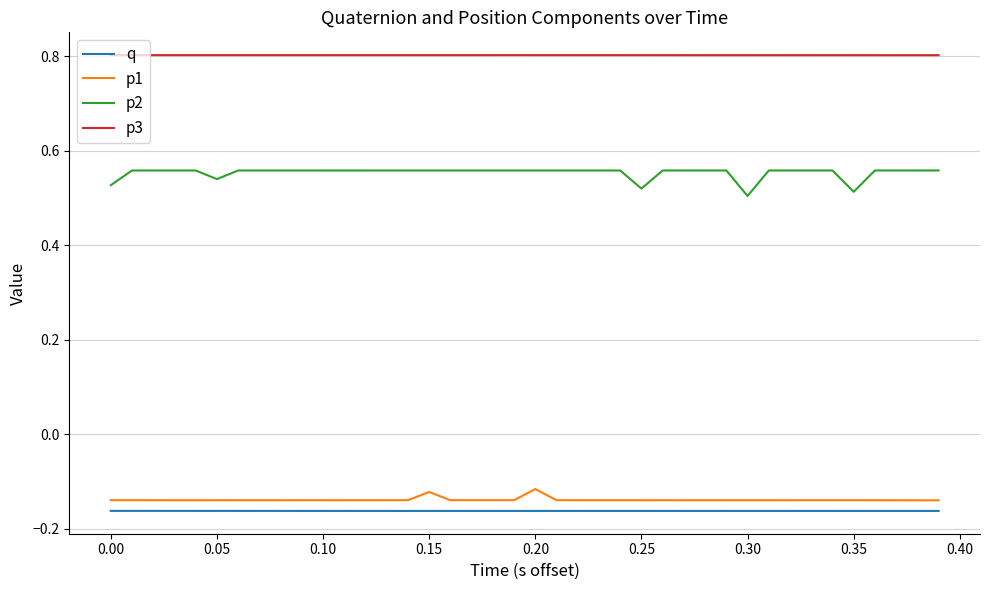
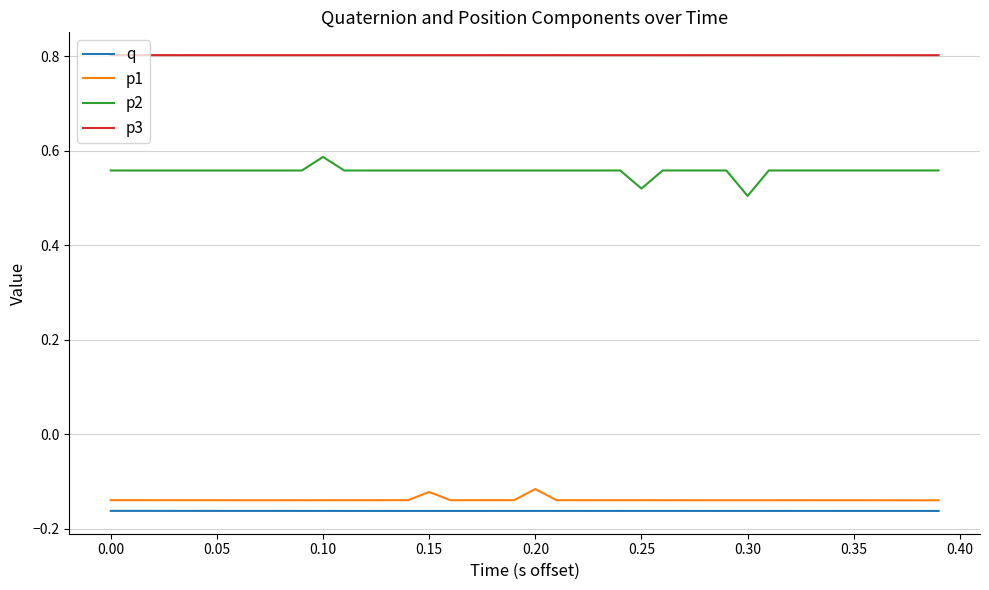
  {
    "q": {
      "0.00": -0.16,
      "0.05": -0.16,
      "0.10": -0.16,
      "0.15": -0.16,
      "0.20": -0.16,
      "0.25": -0.16,
      "0.30": -0.16,
      "0.35": -0.16
    },
    "p1": {
      "0.00": -0.14,
      "0.05": -0.14,
      "0.10": -0.14,
      "0.15": -0.12,
      "0.20": -0.12,
      "0.25": -0.14,
      "0.30": -0.14,
      "0.35": -0.14
    },
    "p2": {
-     "0.00": 0.53,
-     "0.05": 0.54,
-     "0.10": 0.56,
+     "0.00": 0.56,
+     "0.05": 0.56,
+     "0.10": 0.59,
      "0.15": 0.56,
      "0.20": 0.56,
      "0.25": 0.52,
      "0.30": 0.50,
-     "0.35": 0.51
+     "0.35": 0.56
    },
    "p3": {
      "0.05": 0.80,
      "0.10": 0.80,
      "0.15": 0.80,
      "0.20": 0.80,
      "0.25": 0.80,
      "0.30": 0.80,
      "0.35": 0.80
    }
  }
